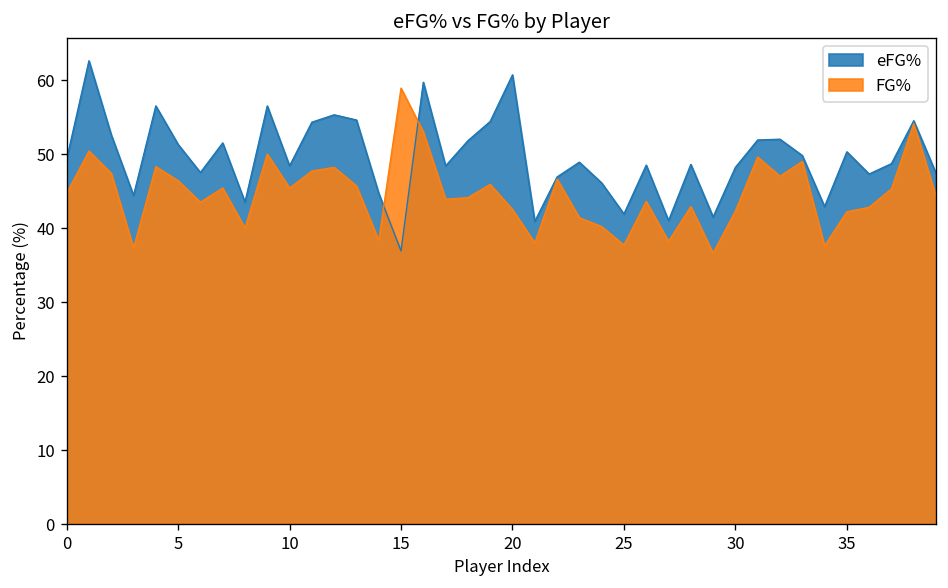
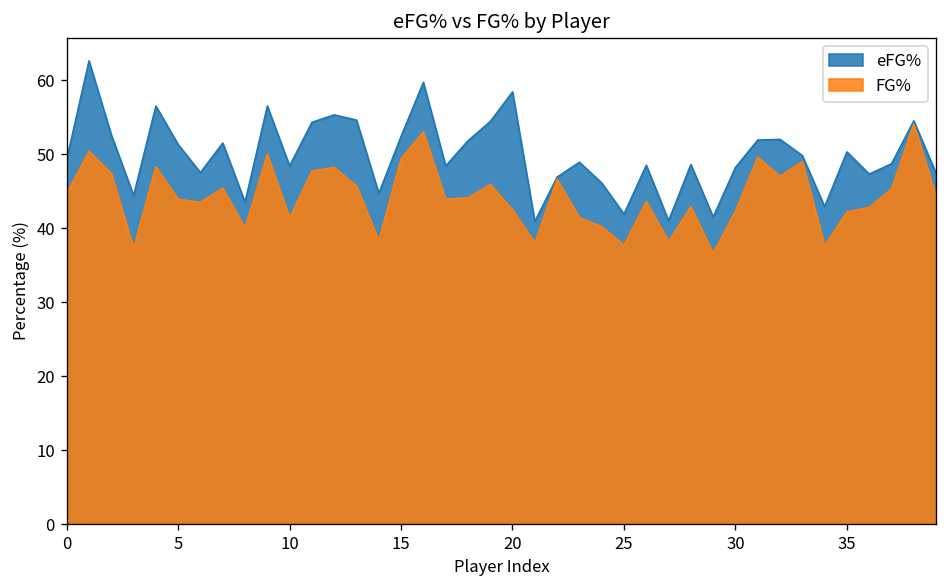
  {
    "eFG%": {
      "0": 49,
      "5": 51,
      "10": 48,
-     "15": 37,
-     "20": 61,
+     "15": 52,
+     "20": 58,
      "25": 42,
      "30": 48,
      "35": 50
    },
    "FG%": {
      "0": 45,
-     "5": 46,
-     "10": 45,
-     "15": 59,
+     "5": 44,
+     "10": 41,
+     "15": 49,
      "20": 43,
      "25": 38,
      "30": 42,
      "35": 42
    }
  }
